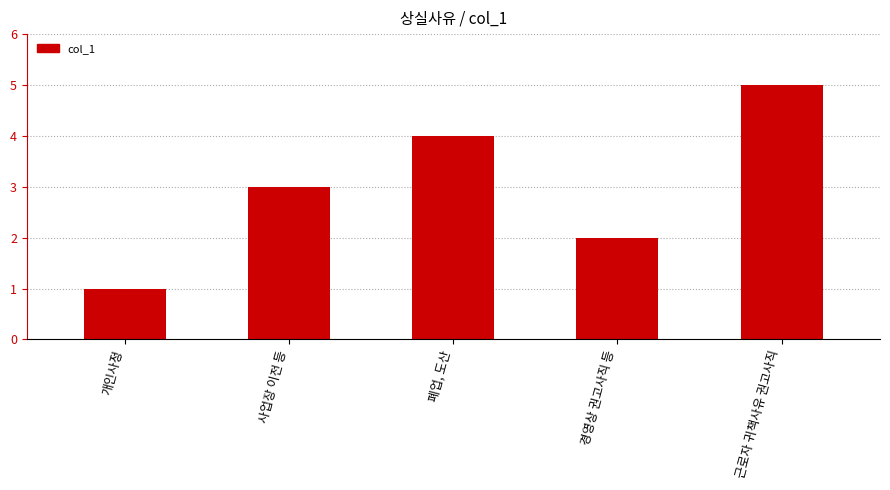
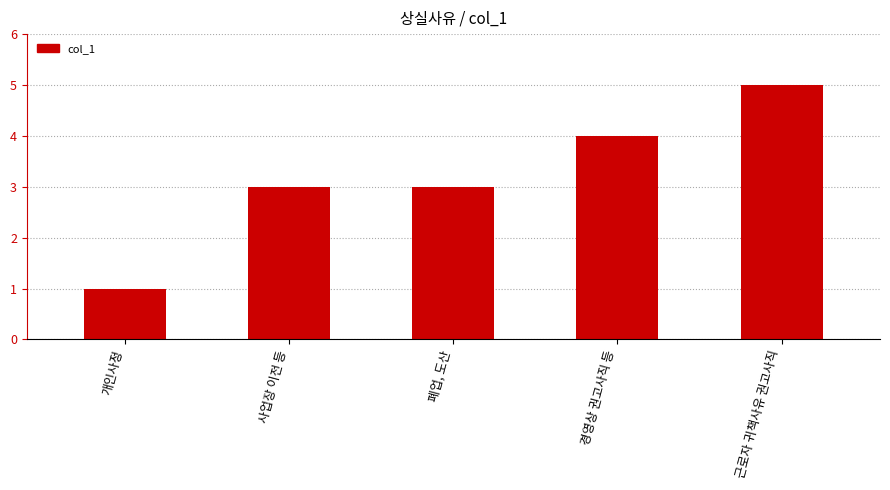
  {
    "개인사정": 1,
    "사업장 이전 등": 3,
-   "폐업, 도산": 4,
-   "경영상 권고사직 등": 2,
+   "폐업, 도산": 3,
+   "경영상 권고사직 등": 4,
    "근로자 귀책사유 권고사직": 5
  }
